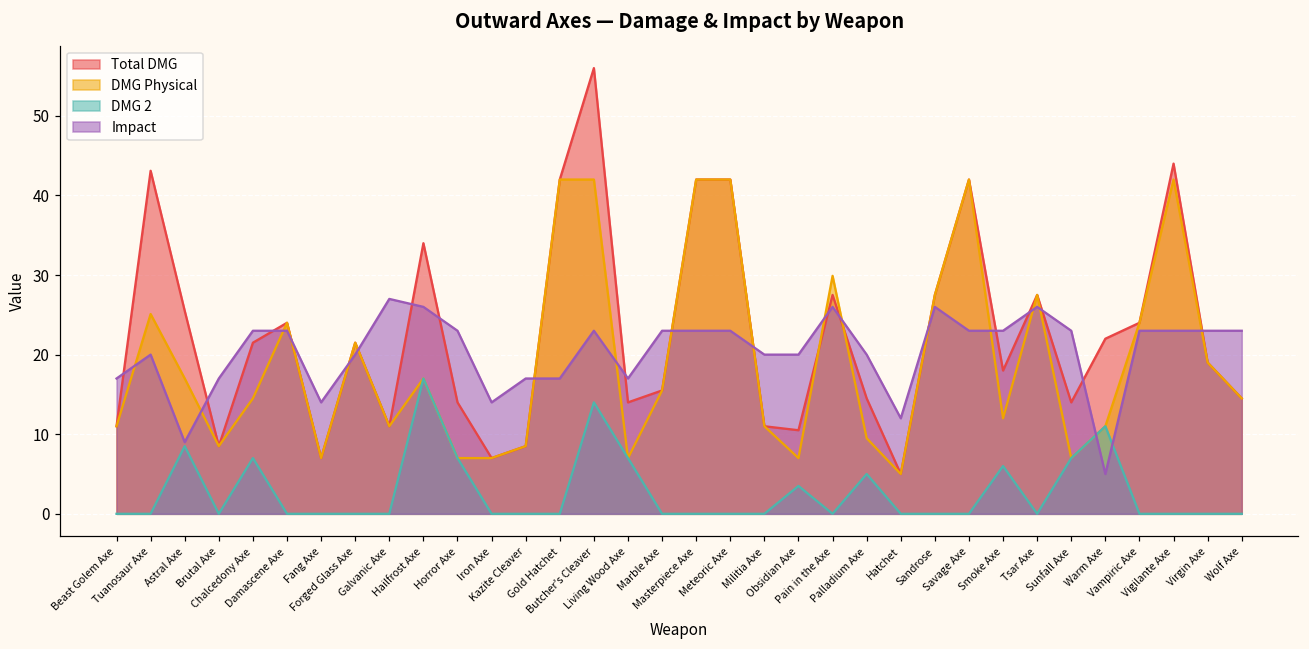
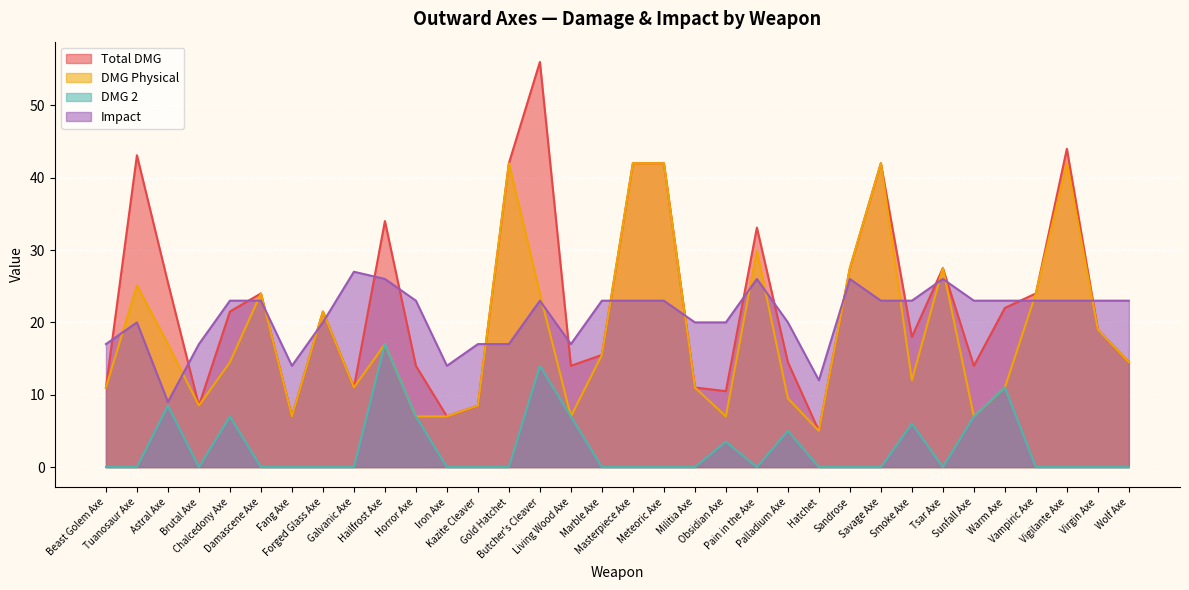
  {
    "Total DMG": {
      "Tuanosaur Axe": 43,
      "Astral Axe": 26,
      "Chalcedony Axe": 22,
      "Hailfrost Axe": 34,
      "Horror Axe": 14,
      "Butcher's Cleaver": 56,
      "Living Wood Axe": 14,
      "Obsidian Axe": 11,
-     "Pain in the Axe": 28,
+     "Pain in the Axe": 33,
      "Palladium Axe": 15,
      "Smoke Axe": 18,
      "Sunfall Axe": 14,
      "Warm Axe": 22,
      "Vigilante Axe": 44
    },
    "DMG Physical": {
      "Tuanosaur Axe": 25,
      "Astral Axe": 17,
      "Chalcedony Axe": 15,
-     "Butcher's Cleaver": 42,
+     "Butcher's Cleaver": 24,
      "Obsidian Axe": 7,
      "Pain in the Axe": 30,
      "Palladium Axe": 10,
      "Smoke Axe": 12,
      "Vigilante Axe": 42
    },
    "DMG 2": {
      "Beast Golem Axe": 0,
      "Tuanosaur Axe": 0,
      "Astral Axe": 9,
      "Brutal Axe": 0,
      "Chalcedony Axe": 7,
      "Damascene Axe": 0,
      "Fang Axe": 0,
      "Forged Glass Axe": 0,
      "Galvanic Axe": 0,
      "Iron Axe": 0,
      "Kazite Cleaver": 0,
      "Gold Hatchet": 0,
      "Butcher's Cleaver": 14,
      "Marble Axe": 0,
      "Masterpiece Axe": 0,
      "Meteoric Axe": 0,
      "Militia Axe": 0,
      "Obsidian Axe": 4,
      "Pain in the Axe": 0,
      "Palladium Axe": 5,
      "Hatchet": 0,
      "Sandrose": 0,
      "Savage Axe": 0,
      "Smoke Axe": 6,
      "Tsar Axe": 0,
      "Vampiric Axe": 0,
      "Vigilante Axe": 0,
      "Virgin Axe": 0,
      "Wolf Axe": 0
    },
    "Impact": {
      "Beast Golem Axe": 17,
      "Tuanosaur Axe": 20,
      "Astral Axe": 9,
      "Brutal Axe": 17,
      "Chalcedony Axe": 23,
      "Damascene Axe": 23,
      "Fang Axe": 14,
      "Forged Glass Axe": 20,
      "Galvanic Axe": 27,
      "Hailfrost Axe": 26,
      "Horror Axe": 23,
      "Iron Axe": 14,
      "Kazite Cleaver": 17,
      "Gold Hatchet": 17,
      "Butcher's Cleaver": 23,
      "Living Wood Axe": 17,
      "Marble Axe": 23,
      "Masterpiece Axe": 23,
      "Meteoric Axe": 23,
      "Militia Axe": 20,
      "Obsidian Axe": 20,
      "Pain in the Axe": 26,
      "Palladium Axe": 20,
      "Hatchet": 12,
      "Sandrose": 26,
      "Savage Axe": 23,
      "Smoke Axe": 23,
      "Tsar Axe": 26,
      "Sunfall Axe": 23,
-     "Warm Axe": 5,
+     "Warm Axe": 23,
      "Vampiric Axe": 23,
      "Vigilante Axe": 23,
      "Virgin Axe": 23,
      "Wolf Axe": 23
    }
  }
